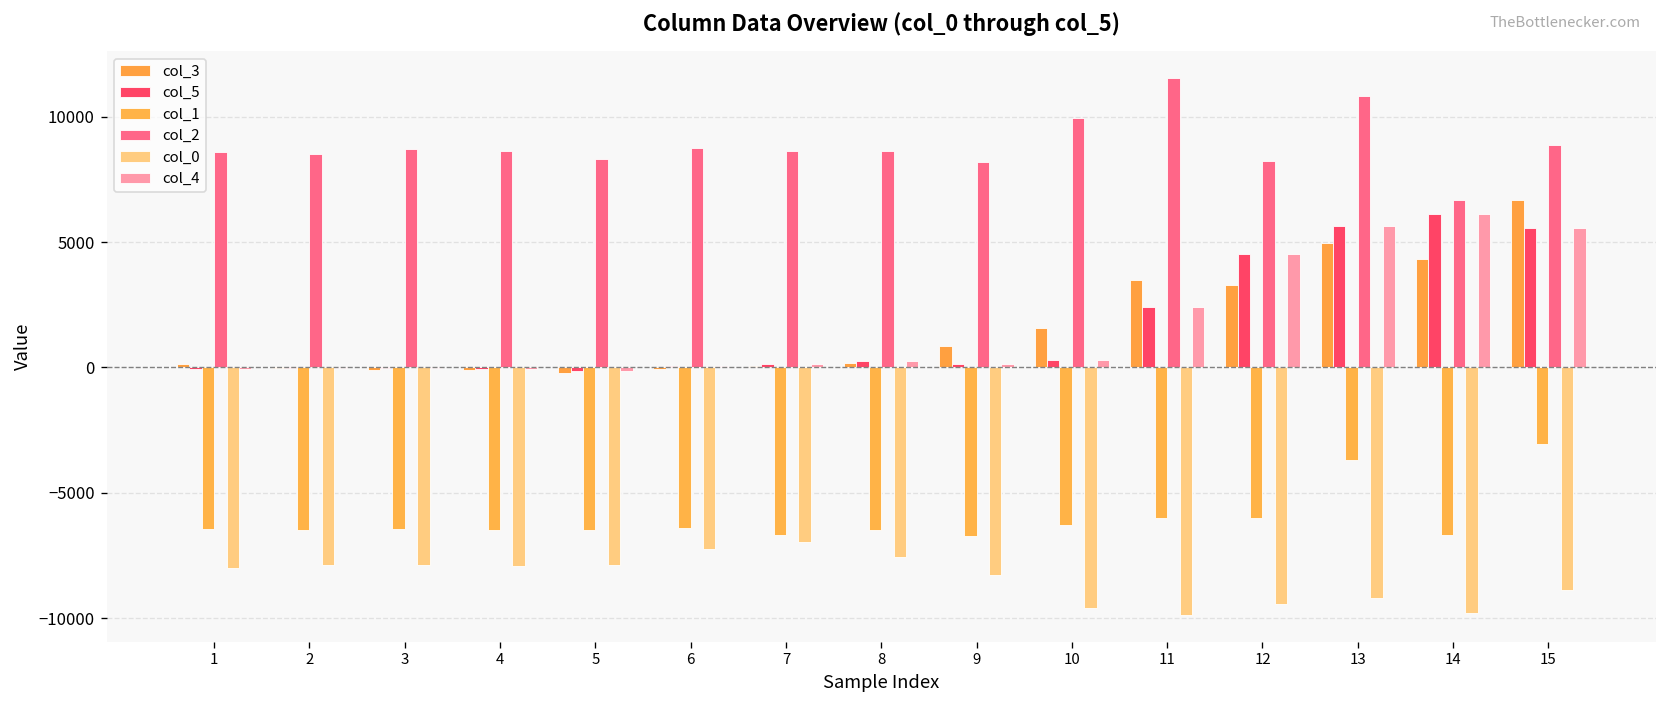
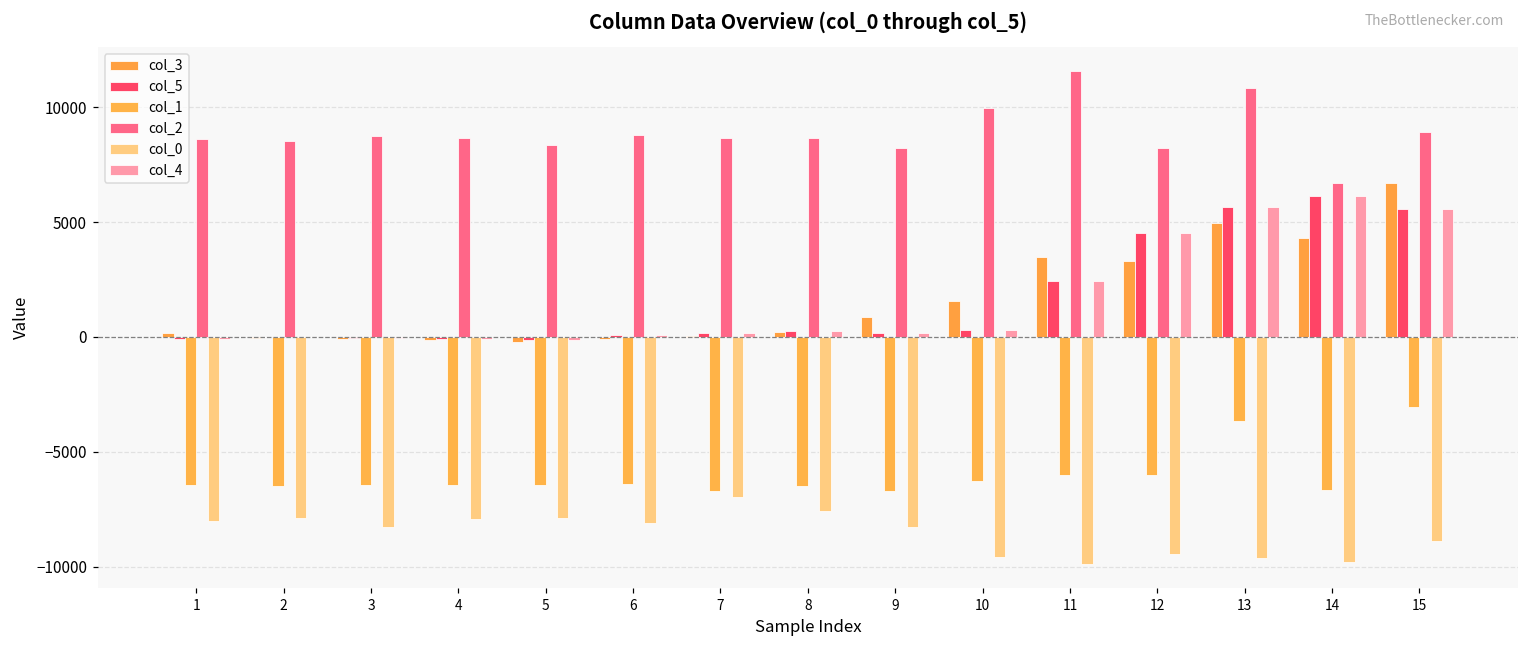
  {
    "col_0": {
      "1": -8000,
      "2": -7900,
-     "3": -7900,
+     "3": -8300,
      "4": -7900,
      "5": -7900,
-     "6": -7200,
+     "6": -8100,
      "7": -7000,
      "8": -7600,
      "9": -8300,
      "10": -9600,
      "11": -9900,
      "12": -9500,
-     "13": -9200,
+     "13": -9600,
      "14": -9800,
      "15": -8900
    },
    "col_4": {
      "5": -100,
      "7": 200,
      "8": 300,
      "9": 100,
      "10": 300,
      "11": 2400,
      "12": 4500,
      "13": 5700,
      "14": 6100,
      "15": 5600
    }
  }
